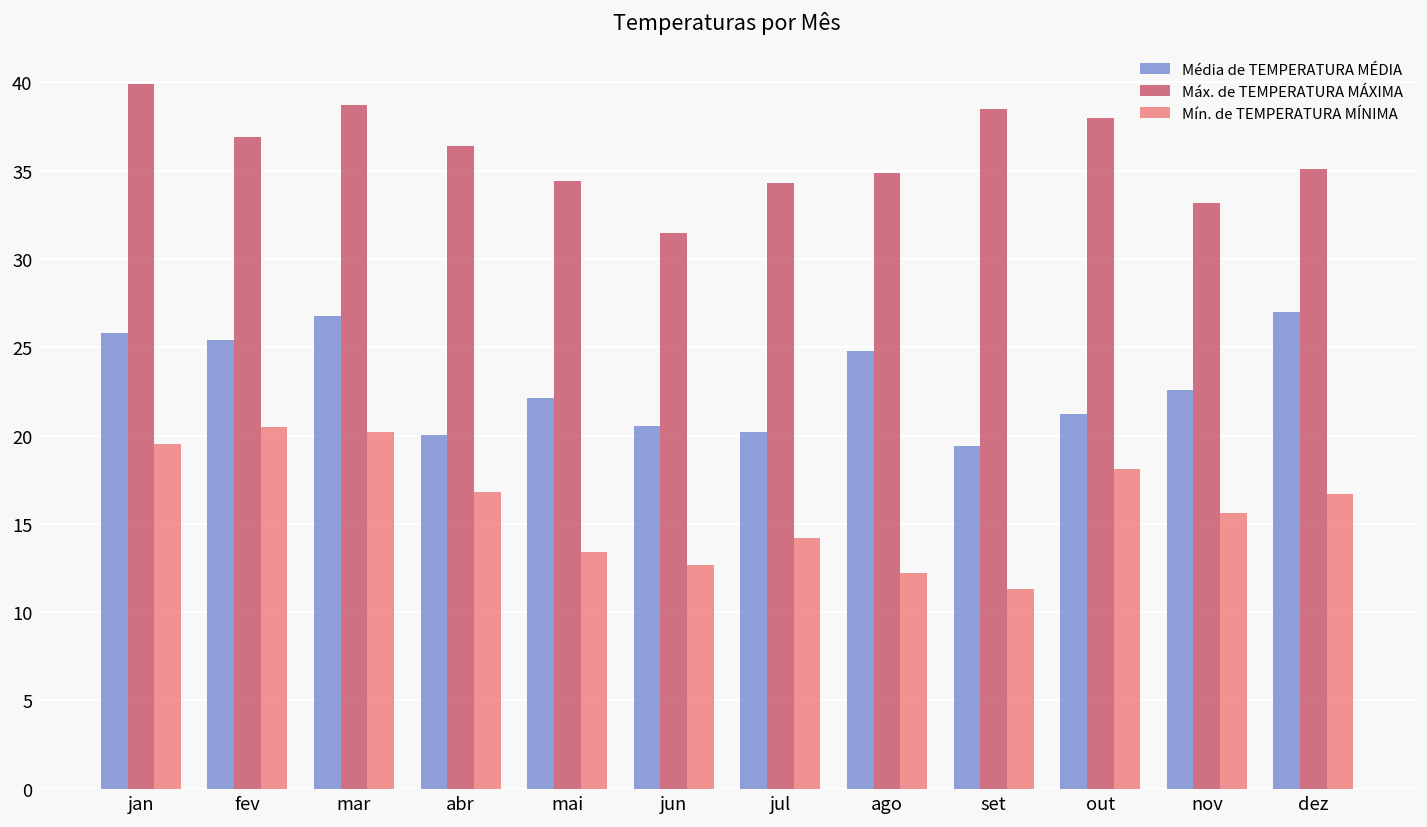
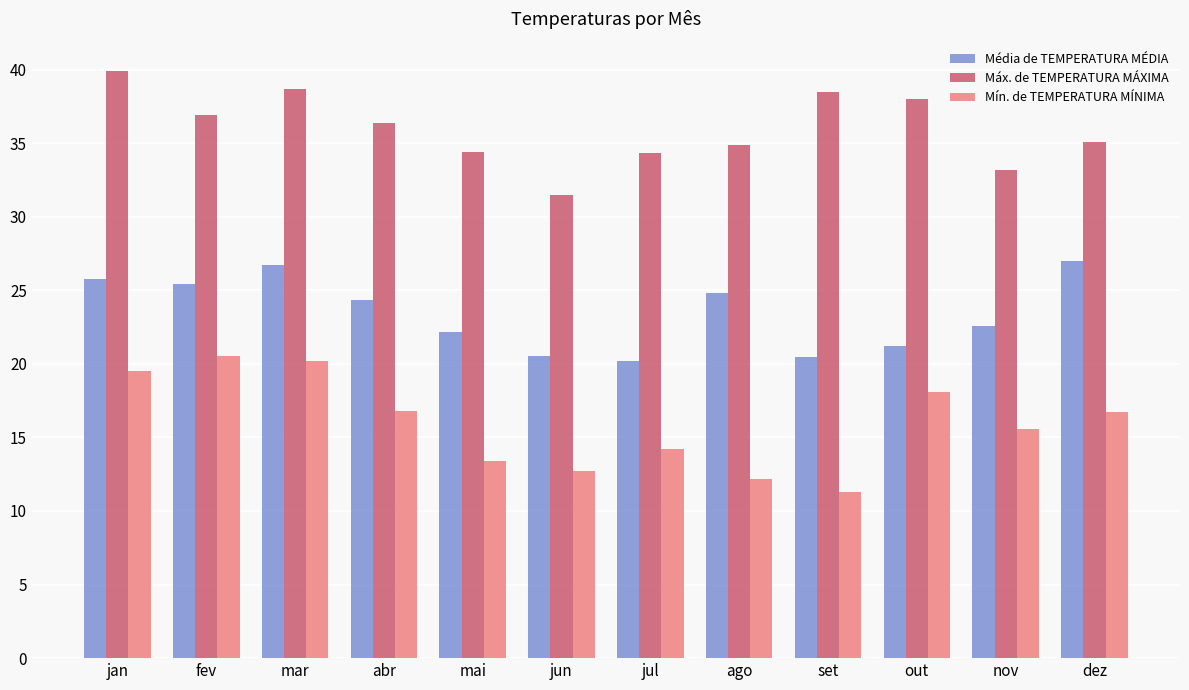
  {
    "Média de TEMPERATURA MÉDIA": {
      "jan": 25.8,
      "fev": 25.4,
      "mar": 26.8,
-     "abr": 20.0,
+     "abr": 24.3,
      "mai": 22.1,
      "jun": 20.5,
      "jul": 20.2,
      "ago": 24.8,
-     "set": 19.4,
+     "set": 20.5,
      "out": 21.2,
      "nov": 22.6,
      "dez": 27.0
    }
  }
